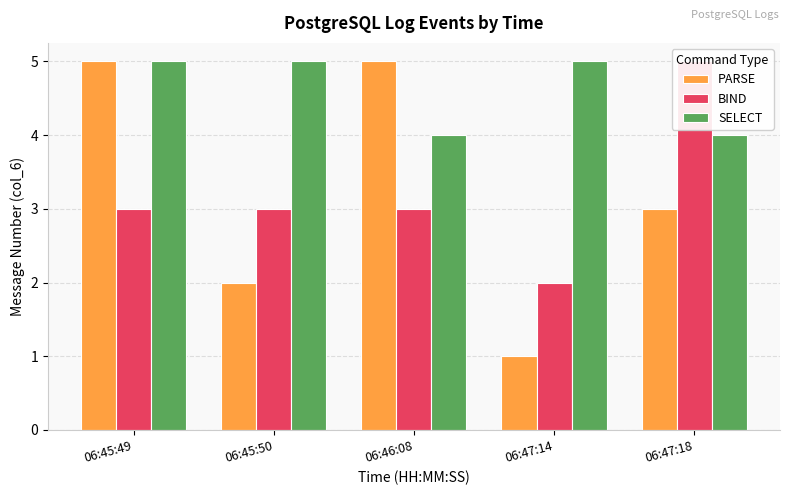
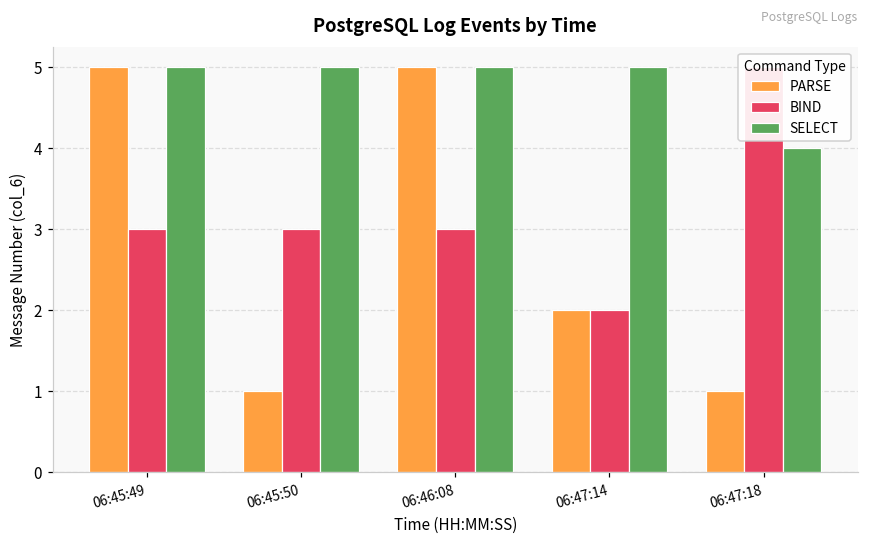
  {
    "PARSE": {
      "06:45:49": 5,
-     "06:45:50": 2,
+     "06:45:50": 1,
      "06:46:08": 5,
-     "06:47:14": 1,
-     "06:47:18": 3
+     "06:47:14": 2,
+     "06:47:18": 1
    },
    "BIND": {
      "06:45:49": 3,
      "06:45:50": 3,
      "06:46:08": 3,
      "06:47:14": 2
    },
    "SELECT": {
      "06:45:49": 5,
      "06:45:50": 5,
-     "06:46:08": 4,
+     "06:46:08": 5,
      "06:47:14": 5,
      "06:47:18": 4
    }
  }
